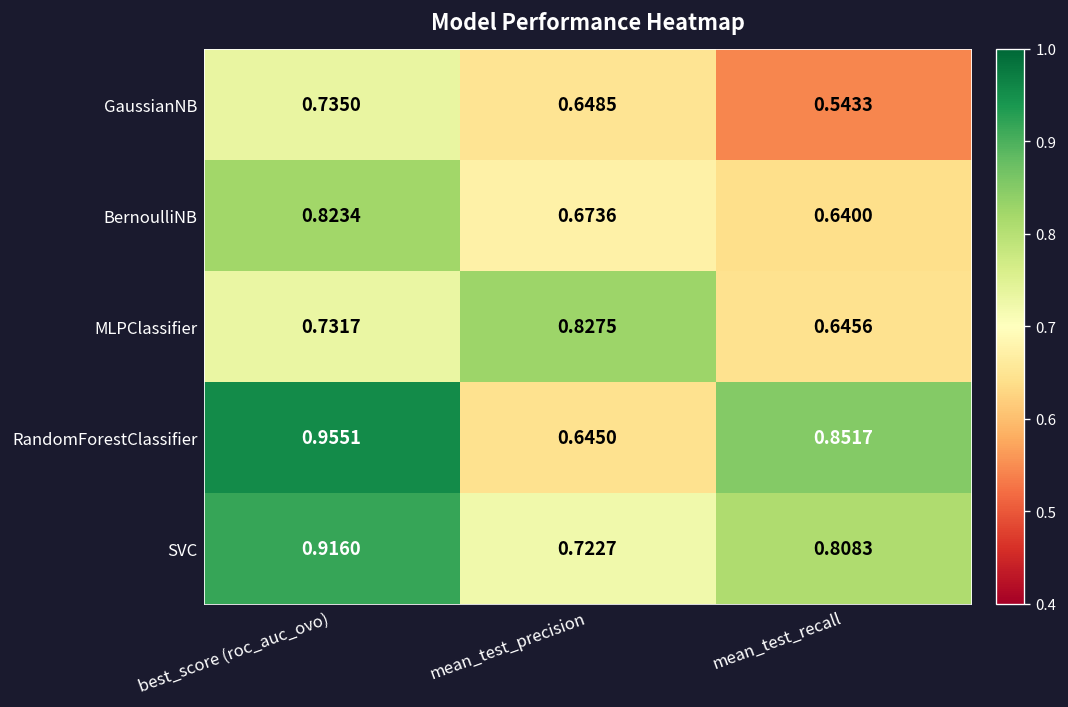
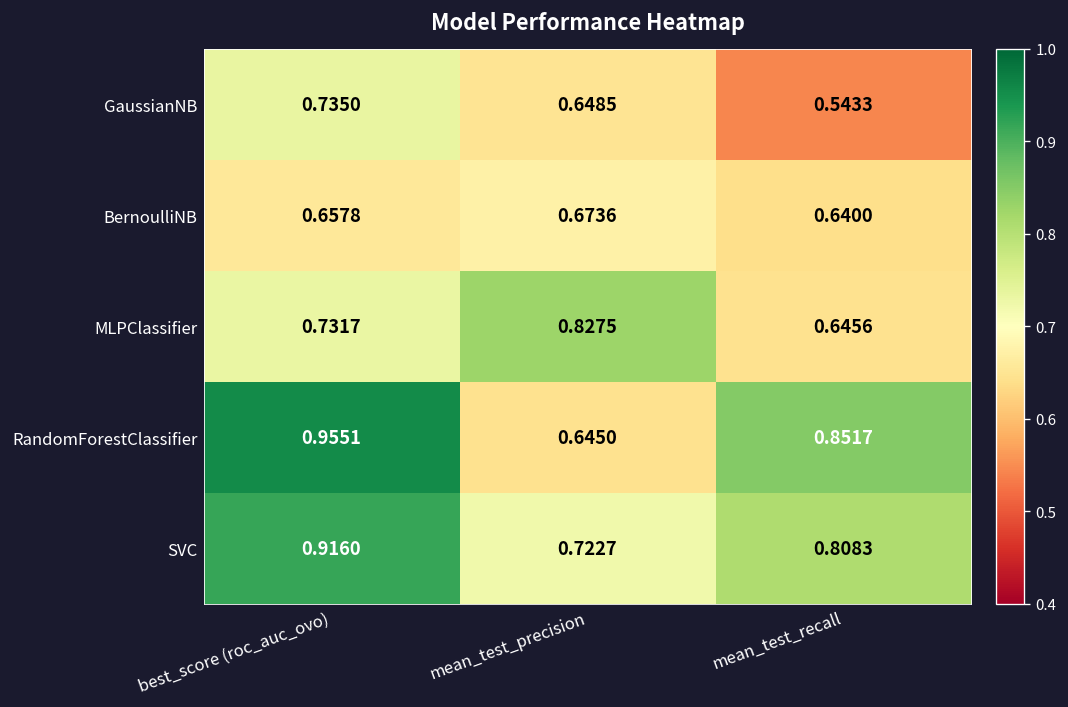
  {
    "GaussianNB": {
      "best_score (roc_auc_ovo)": 0.7350,
      "mean_test_precision": 0.6485,
      "mean_test_recall": 0.5433
    },
    "BernoulliNB": {
-     "best_score (roc_auc_ovo)": 0.8234,
+     "best_score (roc_auc_ovo)": 0.6578,
      "mean_test_precision": 0.6736,
      "mean_test_recall": 0.6400
    },
    "MLPClassifier": {
      "best_score (roc_auc_ovo)": 0.7317,
      "mean_test_precision": 0.8275,
      "mean_test_recall": 0.6456
    },
    "RandomForestClassifier": {
      "best_score (roc_auc_ovo)": 0.9551,
      "mean_test_precision": 0.6450,
      "mean_test_recall": 0.8517
    },
    "SVC": {
      "best_score (roc_auc_ovo)": 0.9160,
      "mean_test_precision": 0.7227,
      "mean_test_recall": 0.8083
    }
  }
